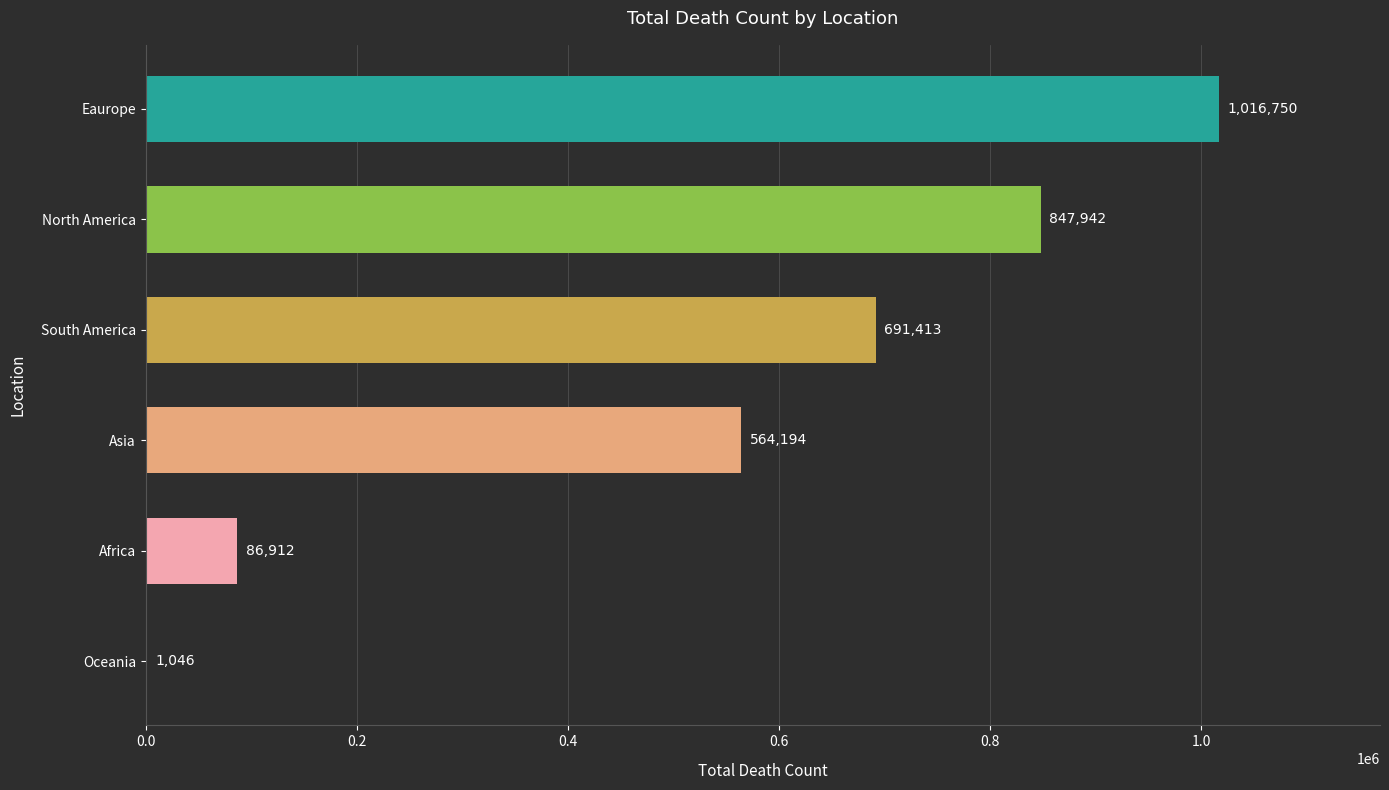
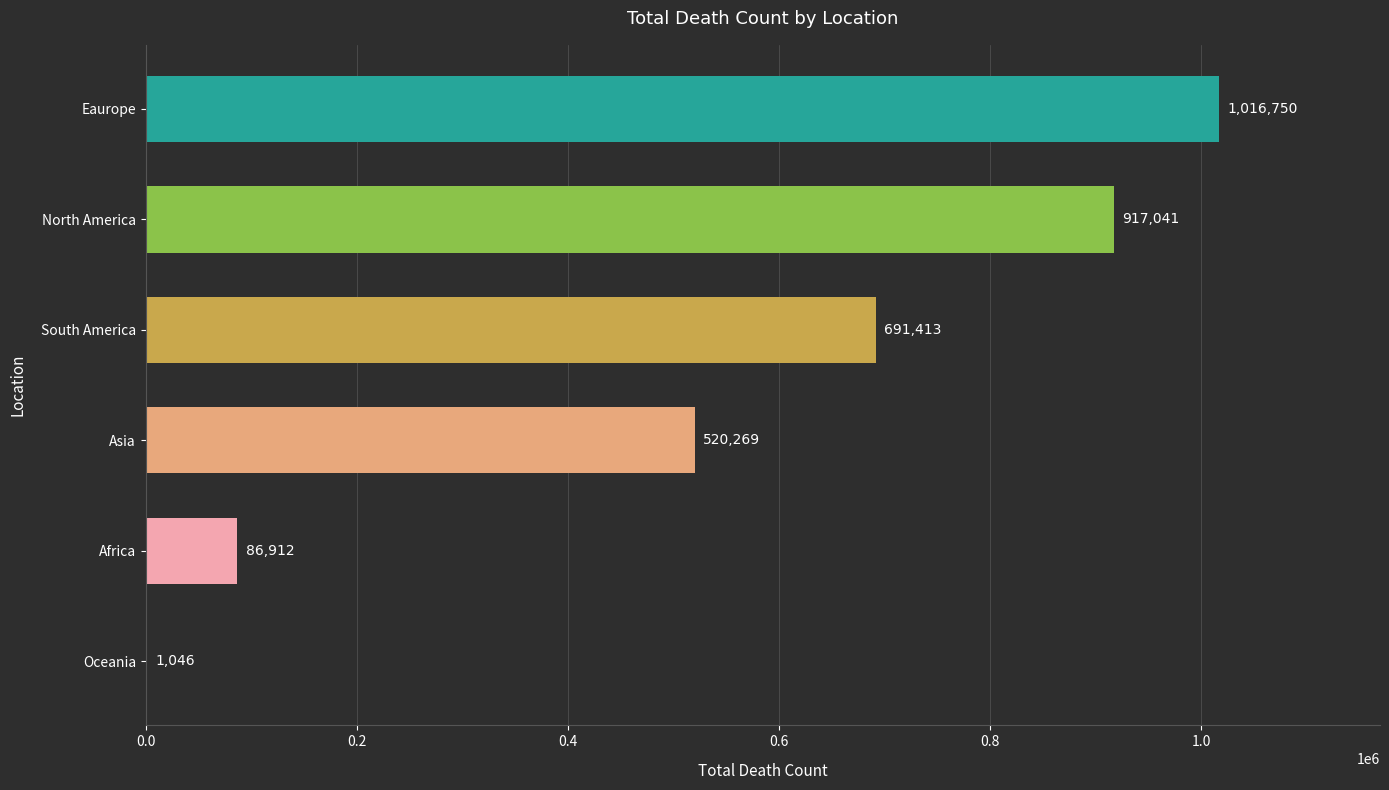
  {
    "Eaurope": "1,016,750",
-   "North America": "847,942",
+   "North America": "917,041",
    "South America": "691,413",
-   "Asia": "564,194",
+   "Asia": "520,269",
    "Africa": "86,912",
    "Oceania": "1,046"
  }
